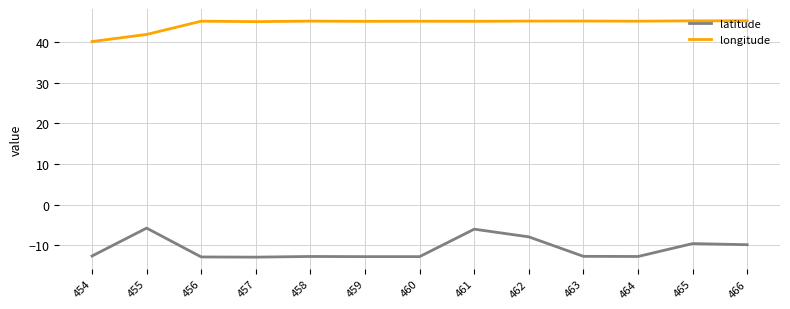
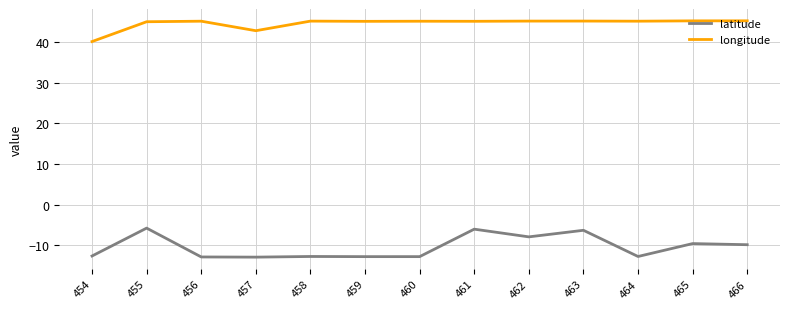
  {
    "latitude": {
      "454": -13,
      "455": -6,
      "456": -13,
      "457": -13,
      "458": -13,
      "459": -13,
      "460": -13,
      "461": -6,
      "462": -8,
-     "463": -13,
+     "463": -6,
      "464": -13,
      "465": -10,
      "466": -10
    },
    "longitude": {
      "454": 40,
-     "455": 42,
+     "455": 45,
      "456": 45,
-     "457": 45,
+     "457": 43,
      "458": 45,
      "459": 45,
      "460": 45,
      "461": 45,
      "462": 45,
      "463": 45,
      "464": 45,
      "465": 45,
      "466": 45
    }
  }
